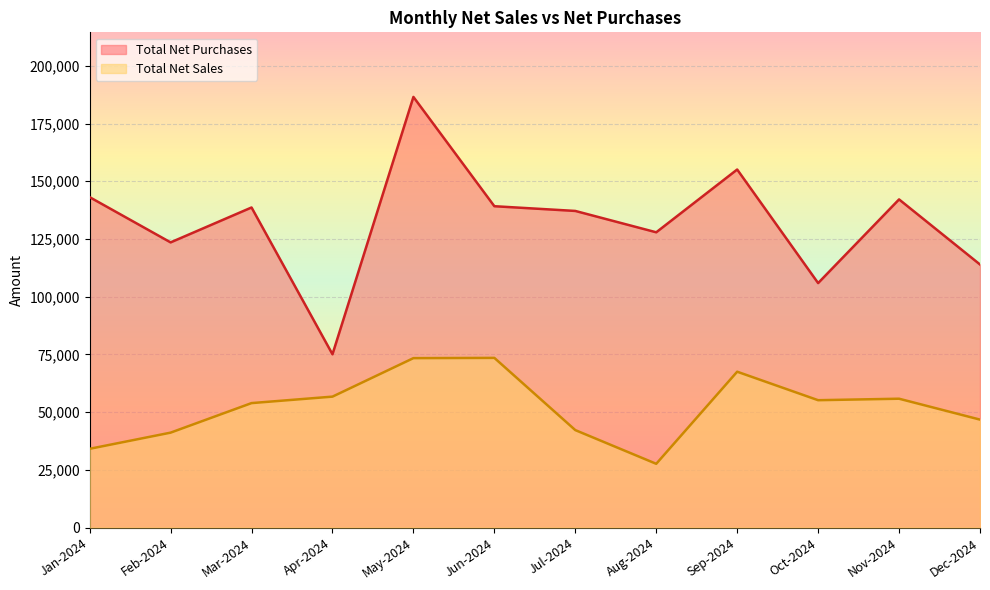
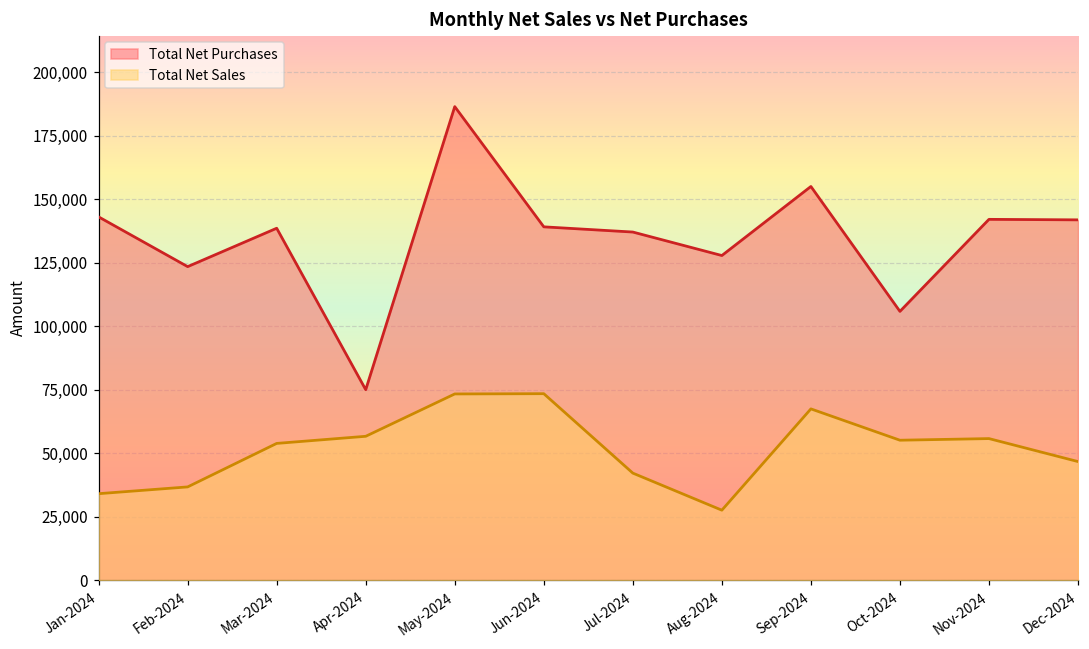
  {
    "Total Net Purchases": {
      "Jan-2024": "143,000",
      "Feb-2024": "124,000",
      "Mar-2024": "139,000",
      "Apr-2024": "75,000",
      "May-2024": "187,000",
      "Jun-2024": "139,000",
      "Jul-2024": "137,000",
      "Aug-2024": "128,000",
      "Sep-2024": "155,000",
      "Oct-2024": "106,000",
      "Nov-2024": "142,000",
-     "Dec-2024": "114,000"
+     "Dec-2024": "142,000"
    },
    "Total Net Sales": {
      "Jan-2024": "34,000",
-     "Feb-2024": "41,000",
+     "Feb-2024": "37,000",
      "Mar-2024": "54,000",
      "Apr-2024": "57,000",
      "May-2024": "73,000",
      "Jun-2024": "73,000",
      "Jul-2024": "42,000",
      "Aug-2024": "28,000",
      "Sep-2024": "68,000",
      "Oct-2024": "55,000",
      "Nov-2024": "56,000",
      "Dec-2024": "47,000"
    }
  }
